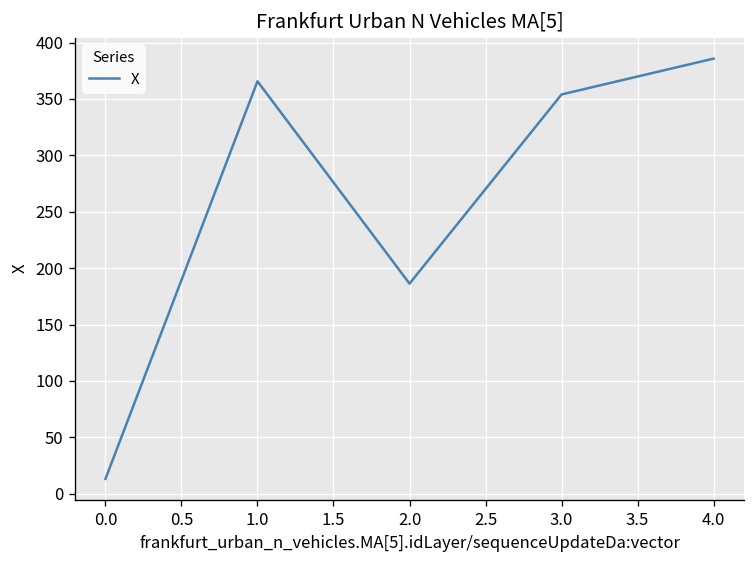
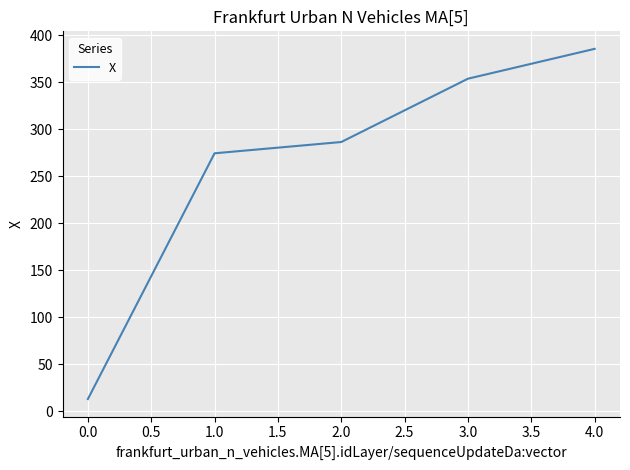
  {
    "0.0": 10,
-   "1.0": 370,
-   "2.0": 190,
+   "1.0": 270,
+   "2.0": 290,
    "3.0": 350,
    "4.0": 390
  }
